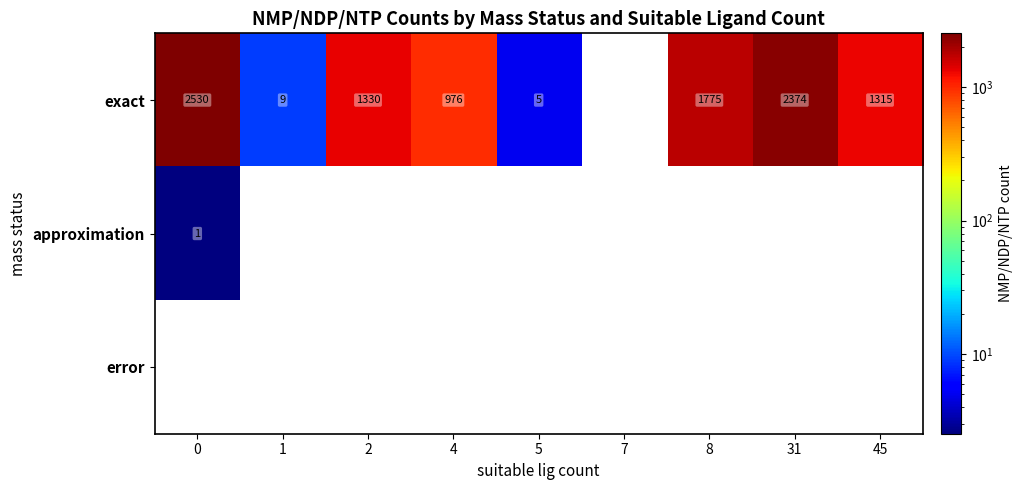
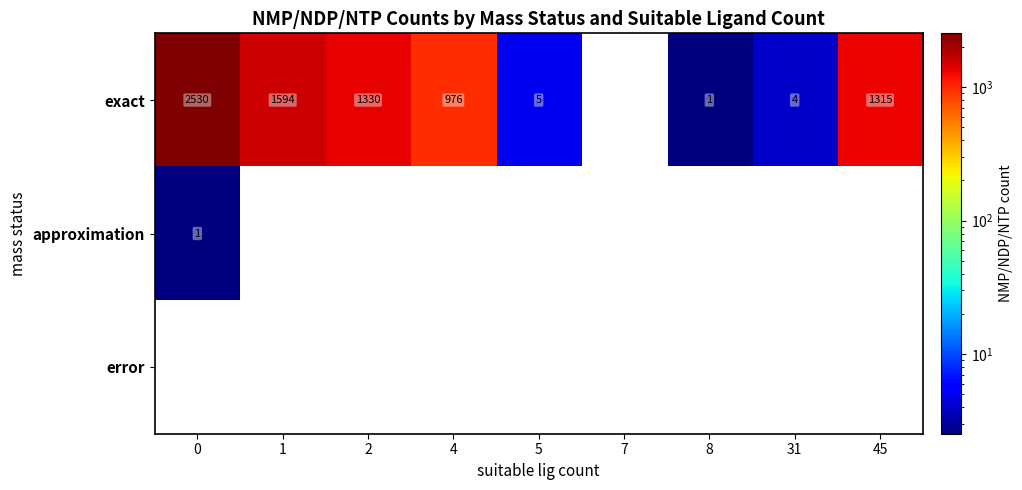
  {
    "exact": {
-     "1": 9,
-     "8": 1775,
-     "31": 2374
+     "1": 1594,
+     "8": 1,
+     "31": 4
    }
  }
